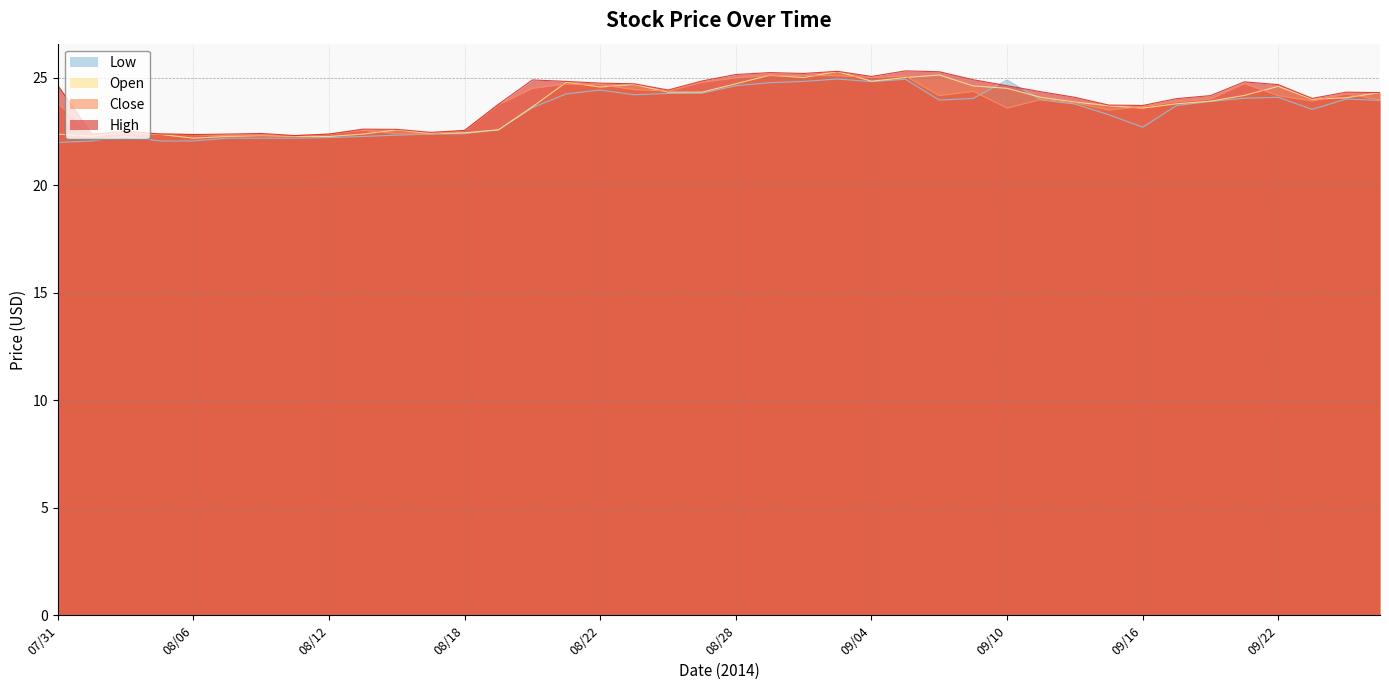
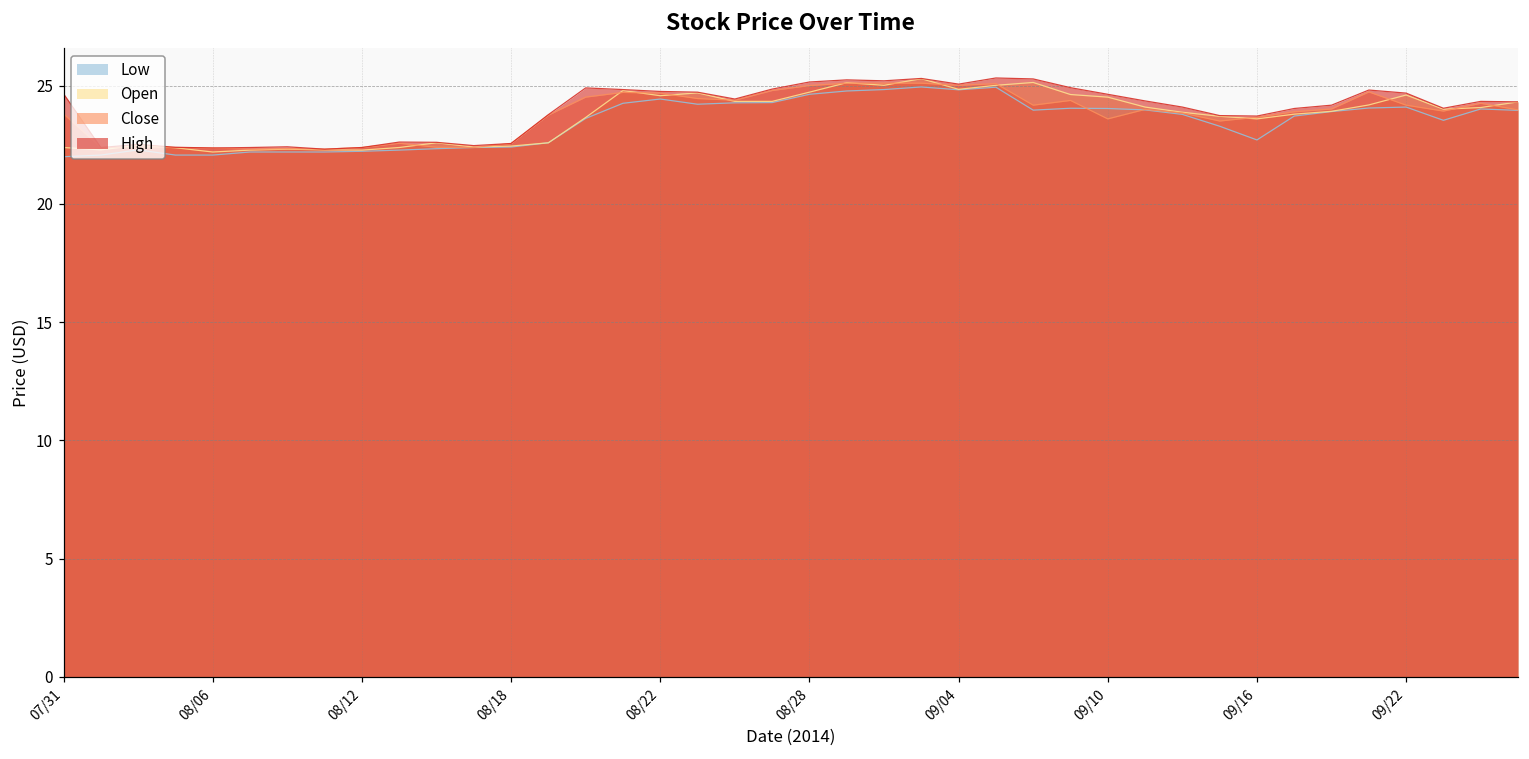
  {
    "Low": {
      "07/31": 22.0,
      "08/06": 22.1,
      "08/22": 24.4,
-     "09/10": 24.9,
+     "09/10": 24.0,
      "09/16": 22.7
    },
    "Open": {
      "07/31": 22.4,
      "08/06": 22.2,
      "09/10": 24.5
    },
    "Close": {
      "07/31": 23.8,
      "08/28": 25.0,
      "09/10": 23.6
    },
    "High": {
      "07/31": 24.7,
      "08/28": 25.2,
      "09/10": 24.6
    }
  }
